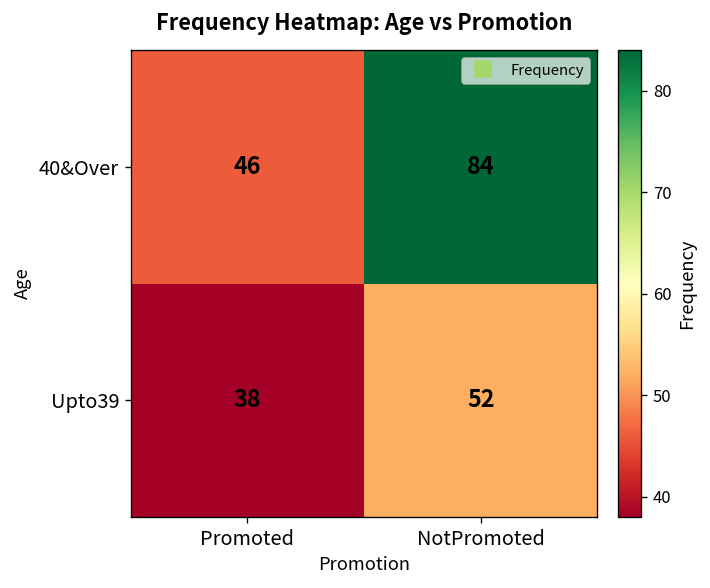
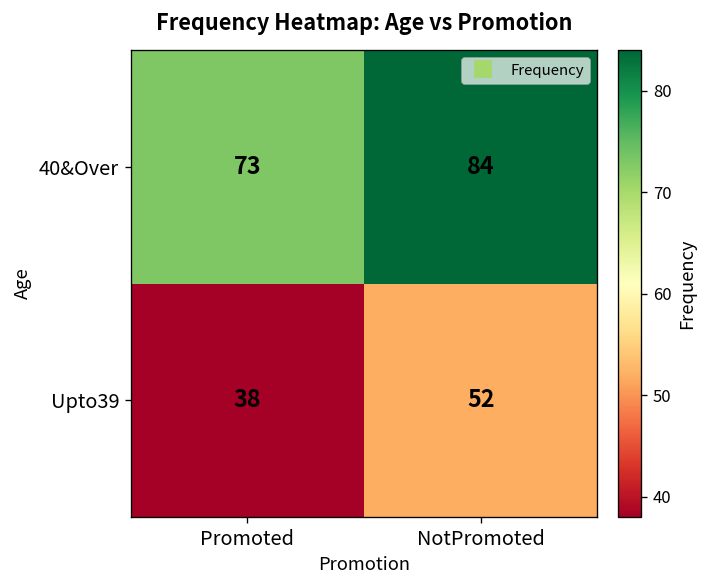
  {
    "40&Over": {
-     "Promoted": 46,
+     "Promoted": 73,
      "NotPromoted": 84
    },
    "Upto39": {
      "Promoted": 38,
      "NotPromoted": 52
    }
  }
